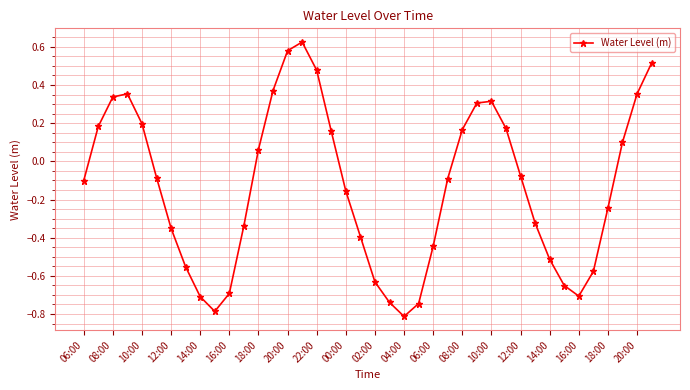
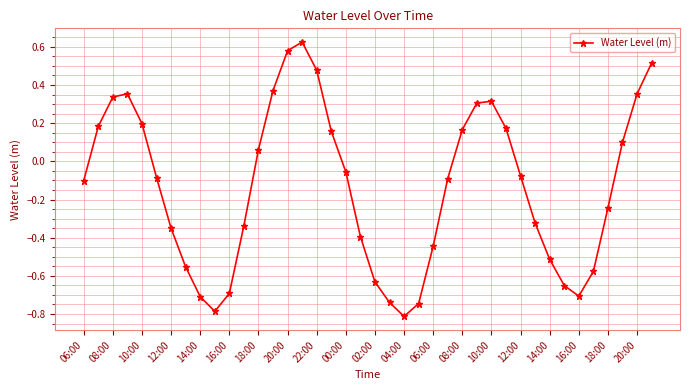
  {
    "22:00": 0.48,
-   "00:00": -0.16,
+   "00:00": -0.06,
    "02:00": -0.63,
    "04:00": -0.81
  }
